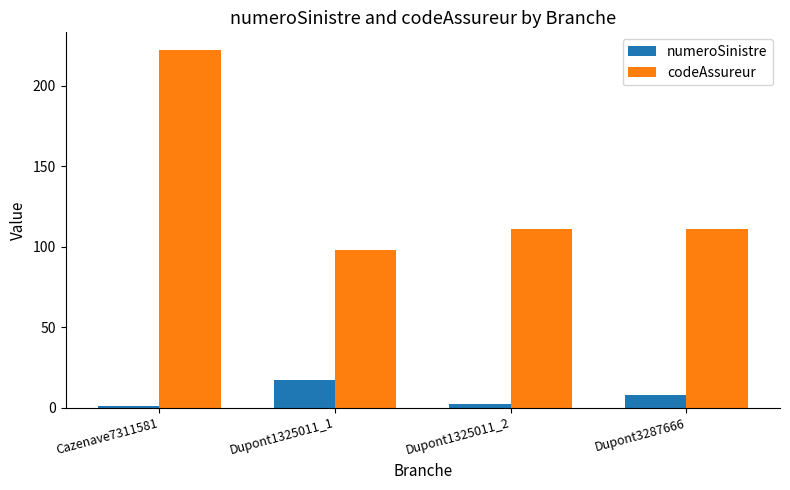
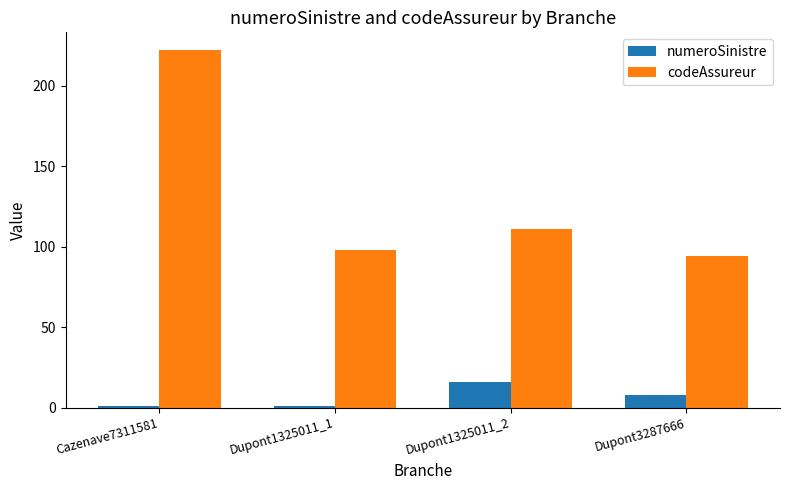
  {
    "numeroSinistre": {
-     "Dupont1325011_1": 17,
-     "Dupont1325011_2": 2,
+     "Dupont1325011_1": 1,
+     "Dupont1325011_2": 16,
      "Dupont3287666": 8
    },
    "codeAssureur": {
      "Cazenave7311581": 222,
      "Dupont1325011_1": 98,
      "Dupont1325011_2": 111,
-     "Dupont3287666": 111
+     "Dupont3287666": 94
    }
  }
